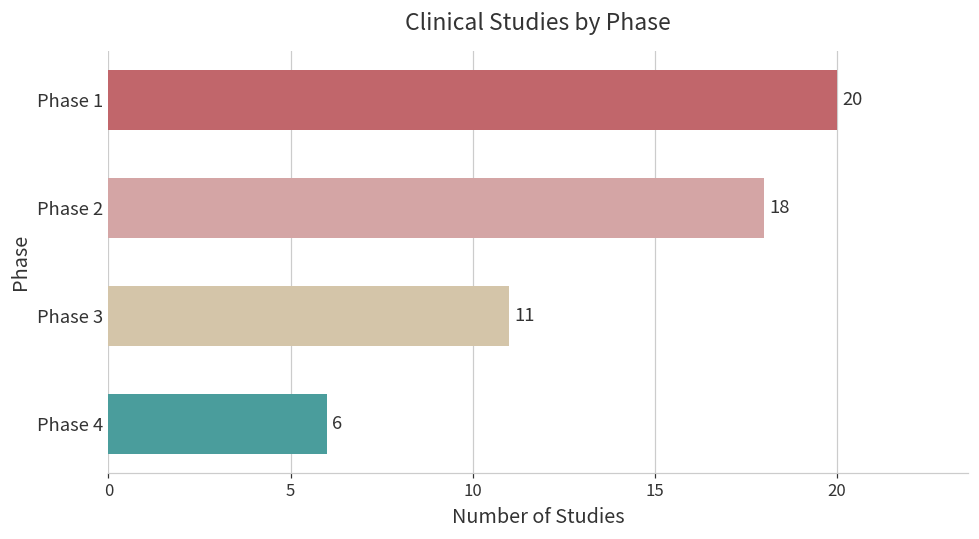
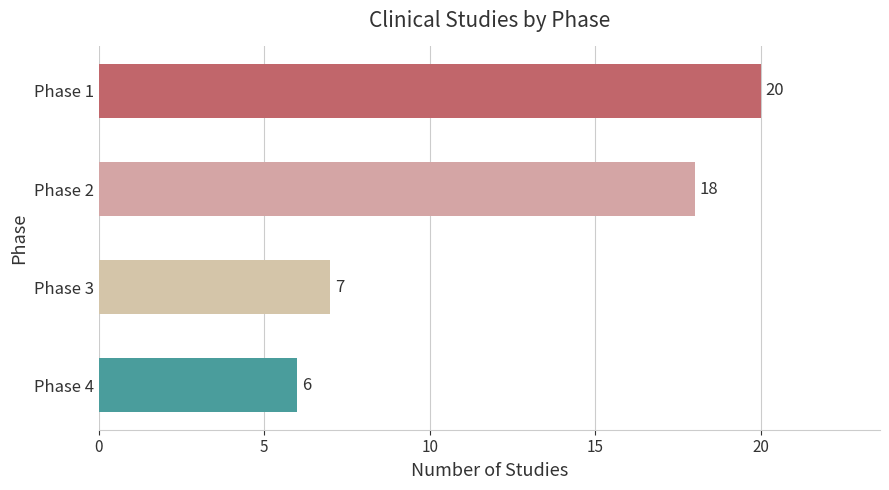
  {
    "Phase 1": 20,
    "Phase 2": 18,
-   "Phase 3": 11,
+   "Phase 3": 7,
    "Phase 4": 6
  }
